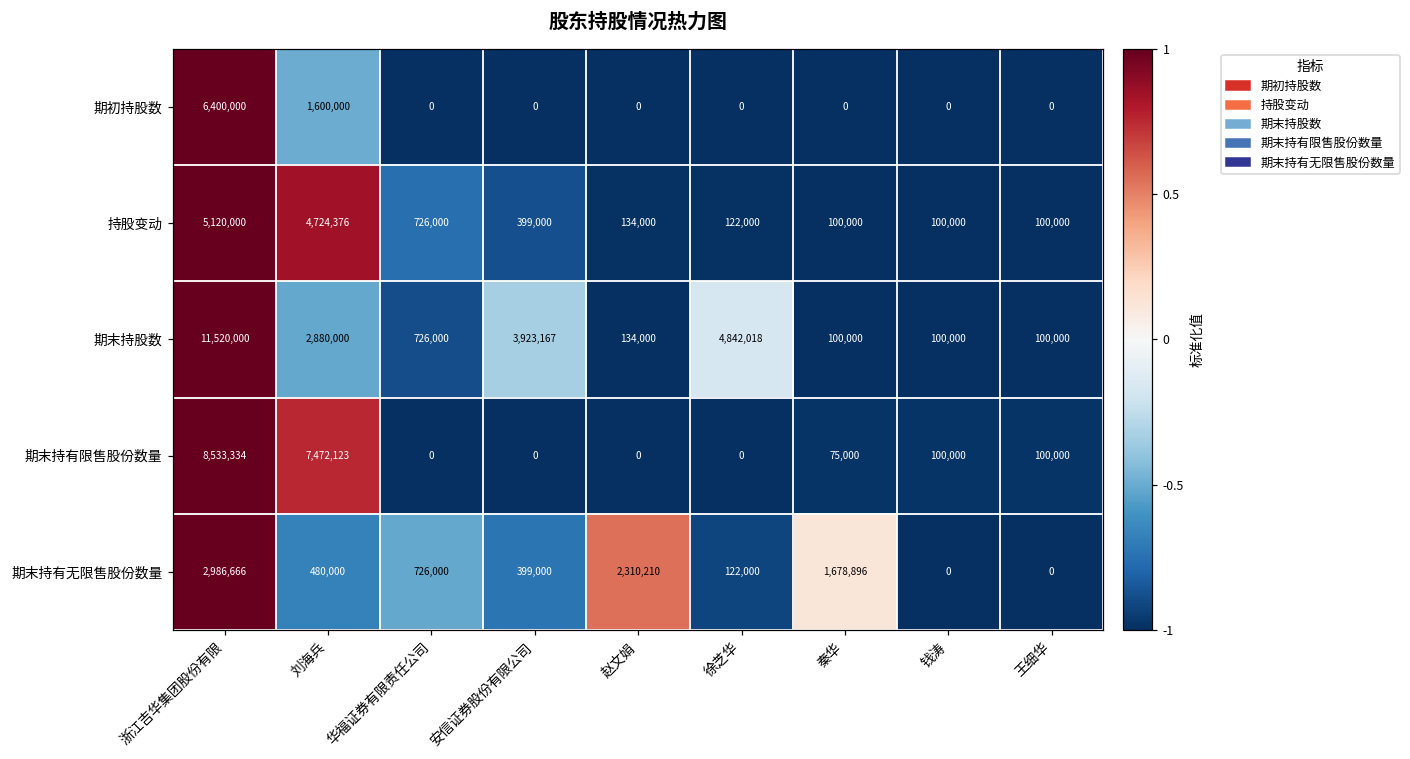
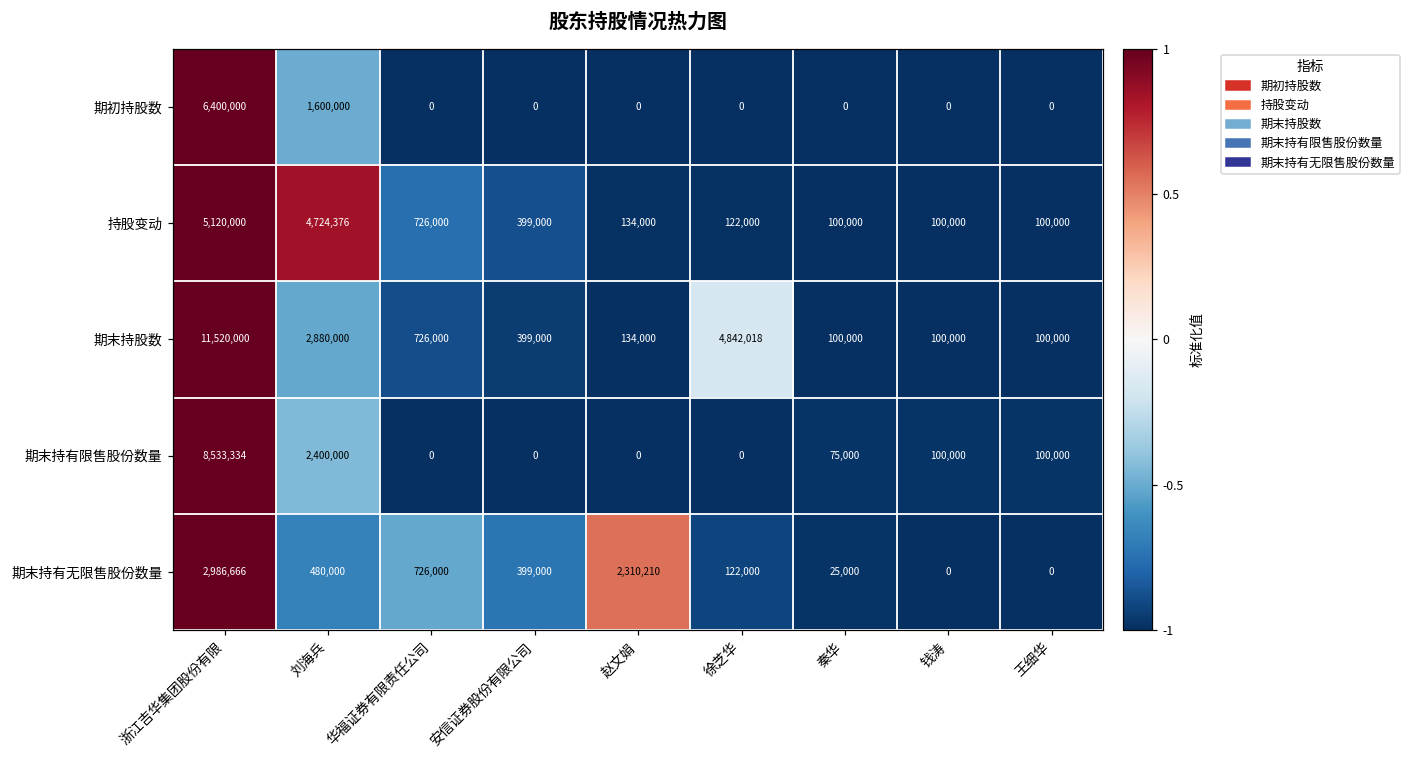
  {
    "期初持股数": {
      "浙江吉华集团股份有限": "6,400,000",
      "刘海兵": "1,600,000",
      "华福证券有限责任公司": "0",
      "安信证券股份有限公司": "0",
      "赵文娟": "0",
      "徐芝华": "0",
      "秦华": "0",
      "钱涛": "0",
      "王细华": "0"
    },
    "持股变动": {
      "浙江吉华集团股份有限": "5,120,000",
      "刘海兵": "4,724,376",
      "华福证券有限责任公司": "726,000",
      "安信证券股份有限公司": "399,000",
      "赵文娟": "134,000",
      "徐芝华": "122,000",
      "秦华": "100,000",
      "钱涛": "100,000",
      "王细华": "100,000"
    },
    "期末持股数": {
      "浙江吉华集团股份有限": "11,520,000",
      "刘海兵": "2,880,000",
      "华福证券有限责任公司": "726,000",
-     "安信证券股份有限公司": "3,923,167",
+     "安信证券股份有限公司": "399,000",
      "赵文娟": "134,000",
      "徐芝华": "4,842,018",
      "秦华": "100,000",
      "钱涛": "100,000",
      "王细华": "100,000"
    },
    "期末持有限售股份数量": {
      "浙江吉华集团股份有限": "8,533,334",
-     "刘海兵": "7,472,123",
+     "刘海兵": "2,400,000",
      "华福证券有限责任公司": "0",
      "安信证券股份有限公司": "0",
      "赵文娟": "0",
      "徐芝华": "0",
      "秦华": "75,000",
      "钱涛": "100,000",
      "王细华": "100,000"
    },
    "期末持有无限售股份数量": {
      "浙江吉华集团股份有限": "2,986,666",
      "刘海兵": "480,000",
      "华福证券有限责任公司": "726,000",
      "安信证券股份有限公司": "399,000",
      "赵文娟": "2,310,210",
      "徐芝华": "122,000",
-     "秦华": "1,678,896",
+     "秦华": "25,000",
      "钱涛": "0",
      "王细华": "0"
    }
  }
